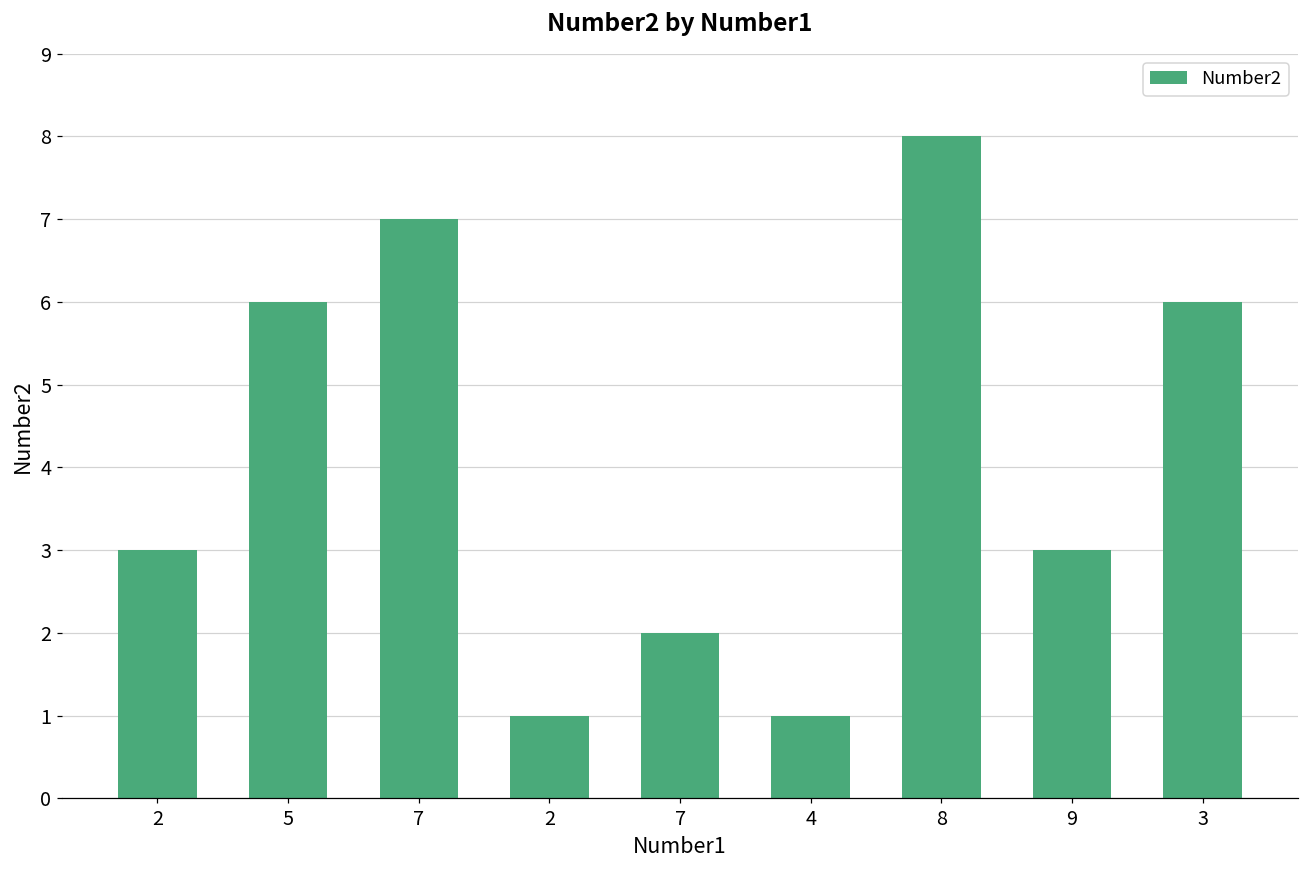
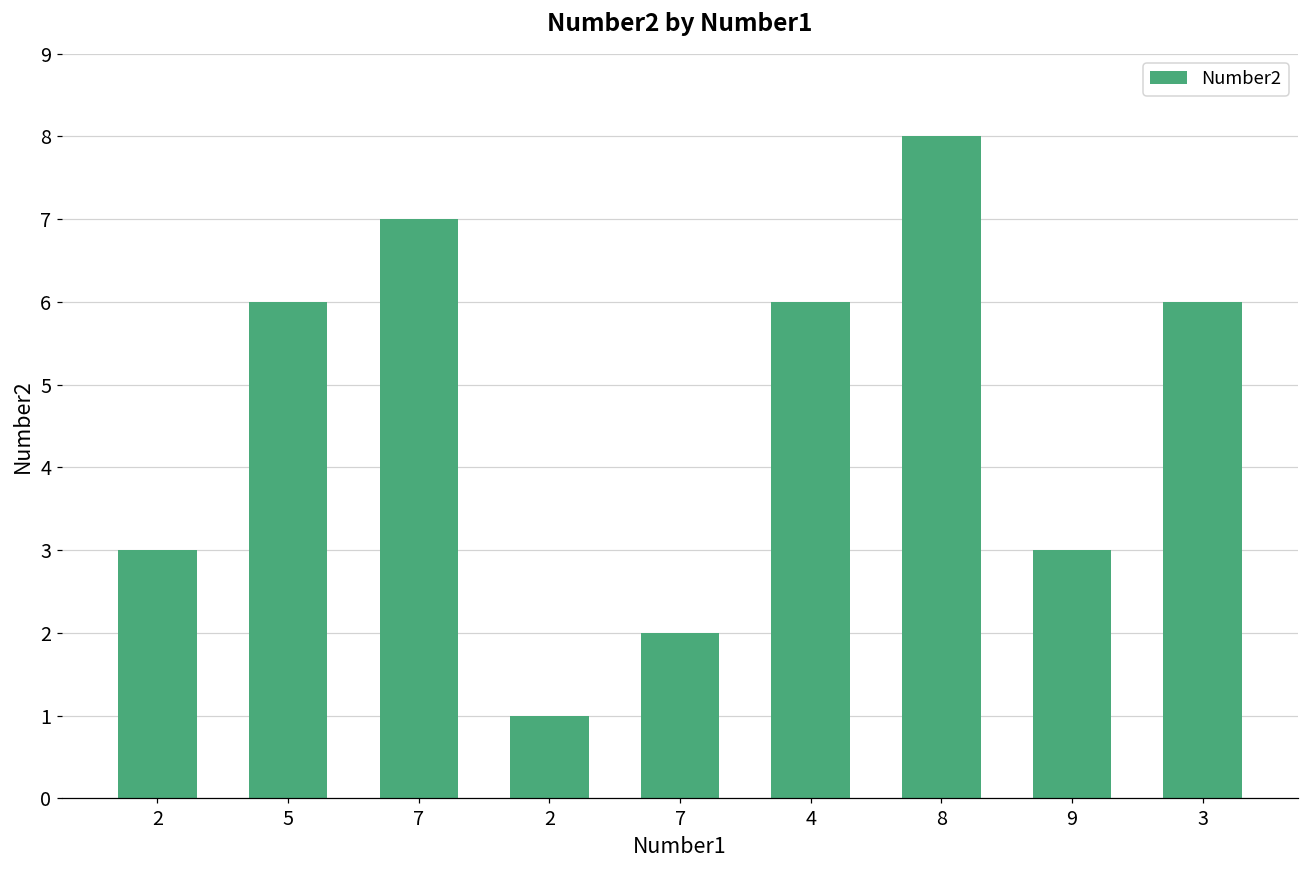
  {
    "5": 6,
-   "4": 1,
+   "4": 6,
    "8": 8,
    "9": 3,
    "3": 6
  }
